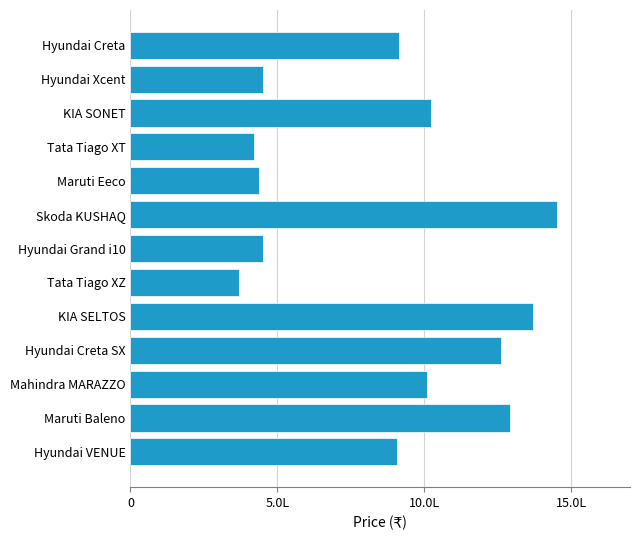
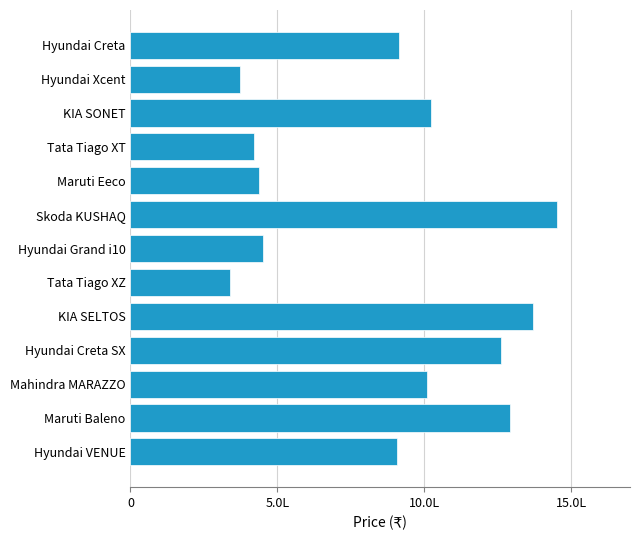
  {
    "Hyundai Creta": "9.1L",
-   "Hyundai Xcent": "4.5L",
+   "Hyundai Xcent": "3.7L",
    "KIA SONET": "10.2L",
    "Tata Tiago XT": "4.2L",
    "Maruti Eeco": "4.4L",
    "Skoda KUSHAQ": "14.5L",
    "Hyundai Grand i10": "4.5L",
-   "Tata Tiago XZ": "3.7L",
+   "Tata Tiago XZ": "3.4L",
    "KIA SELTOS": "13.7L",
    "Hyundai Creta SX": "12.6L",
    "Mahindra MARAZZO": "10.1L",
    "Maruti Baleno": "12.9L",
    "Hyundai VENUE": "9.1L"
  }
